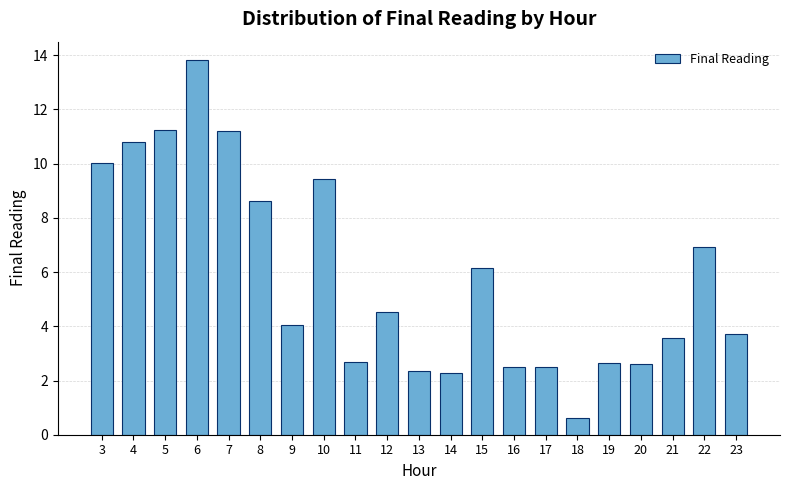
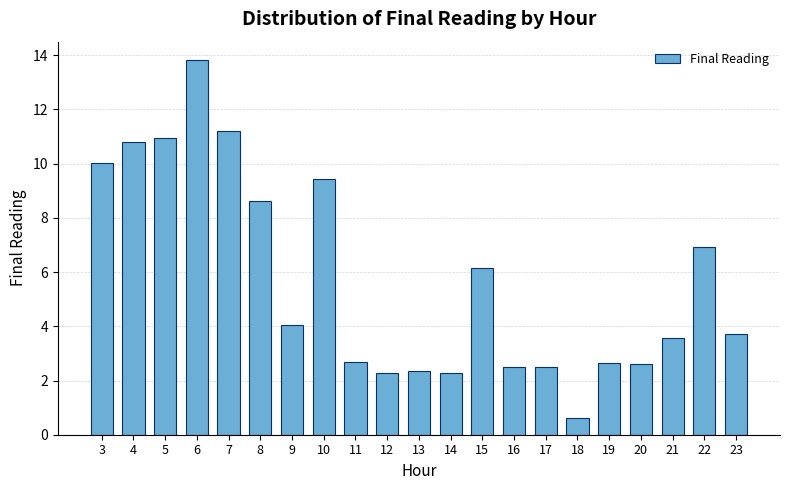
  {
    "3": 10.0,
    "4": 10.8,
-   "5": 11.2,
+   "5": 10.9,
    "6": 13.8,
    "7": 11.2,
    "8": 8.6,
    "9": 4.1,
    "10": 9.4,
    "11": 2.7,
-   "12": 4.5,
+   "12": 2.3,
    "13": 2.4,
    "14": 2.3,
    "15": 6.2,
    "16": 2.5,
    "17": 2.5,
    "18": 0.6,
    "19": 2.7,
    "20": 2.6,
    "21": 3.6,
    "22": 6.9,
    "23": 3.7
  }
